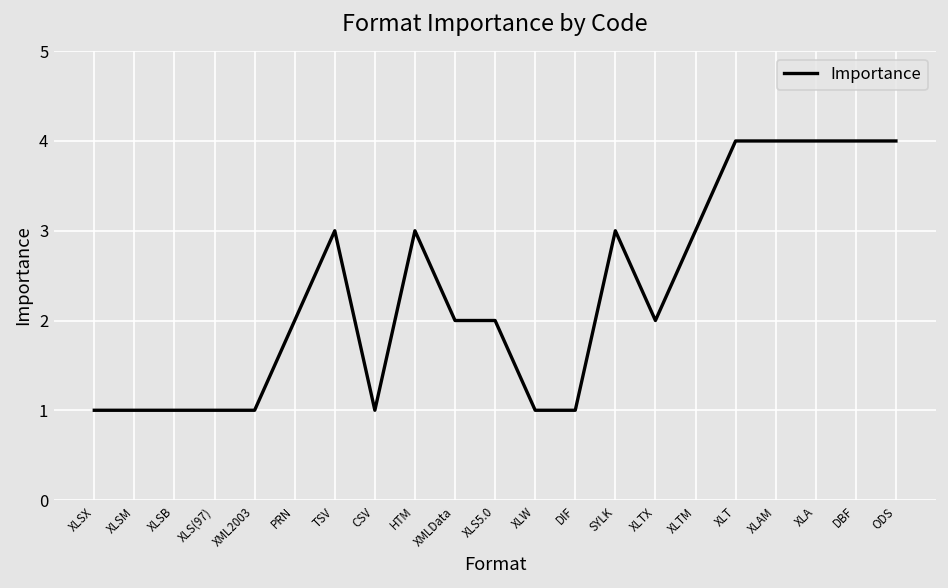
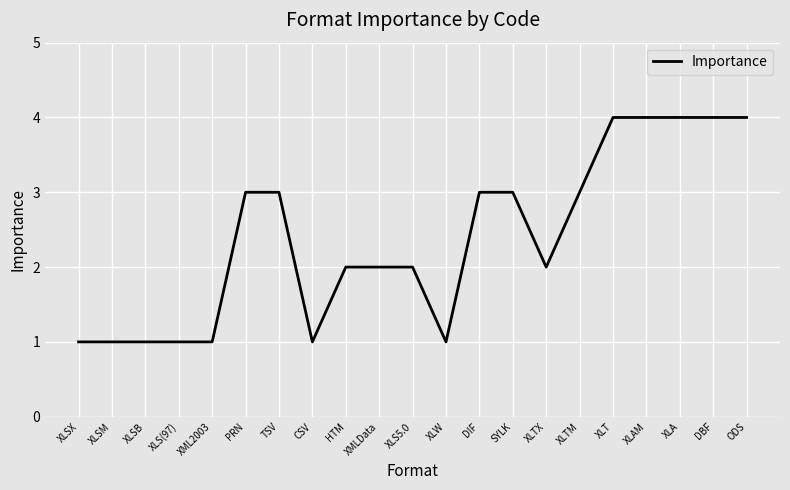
  {
    "XLSX": 1,
    "XLSM": 1,
    "XLSB": 1,
    "XLS(97)": 1,
    "XML2003": 1,
-   "PRN": 2,
+   "PRN": 3,
    "TSV": 3,
    "CSV": 1,
-   "HTM": 3,
+   "HTM": 2,
    "XMLData": 2,
    "XLS5.0": 2,
    "XLW": 1,
-   "DIF": 1,
+   "DIF": 3,
    "SYLK": 3,
    "XLTX": 2,
    "XLTM": 3,
    "XLT": 4,
    "XLAM": 4,
    "XLA": 4,
    "DBF": 4,
    "ODS": 4
  }
